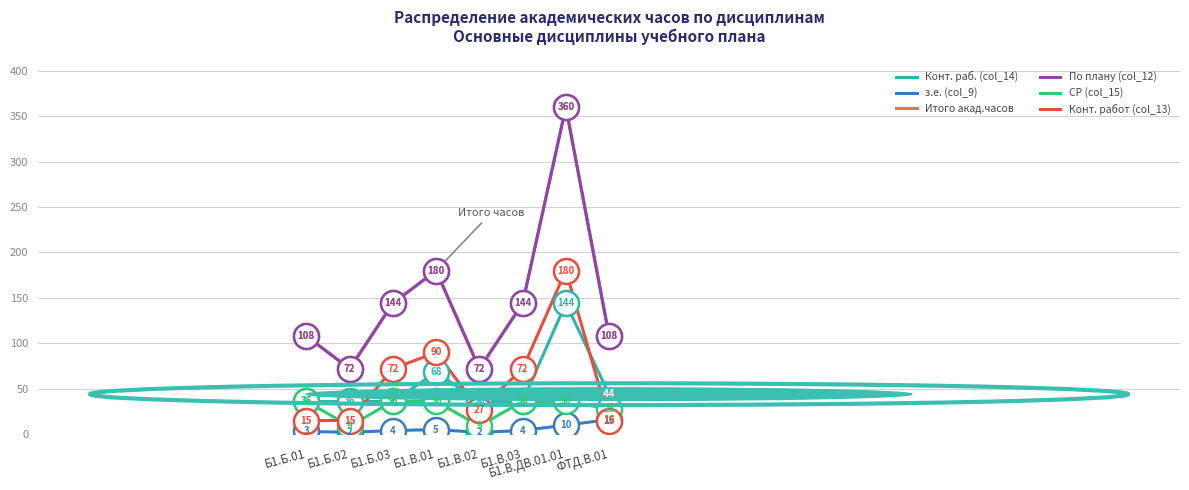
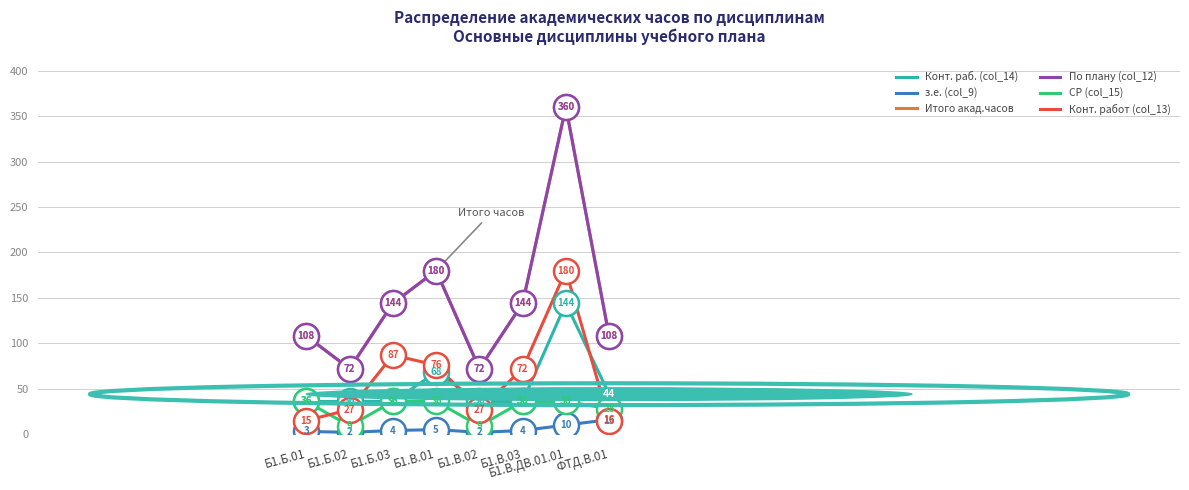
  {
    "Конт. работ (col_13)": {
-     "Б1.Б.02": 15,
-     "Б1.Б.03": 72,
-     "Б1.В.01": 90
+     "Б1.Б.02": 27,
+     "Б1.Б.03": 87,
+     "Б1.В.01": 76
    }
  }
